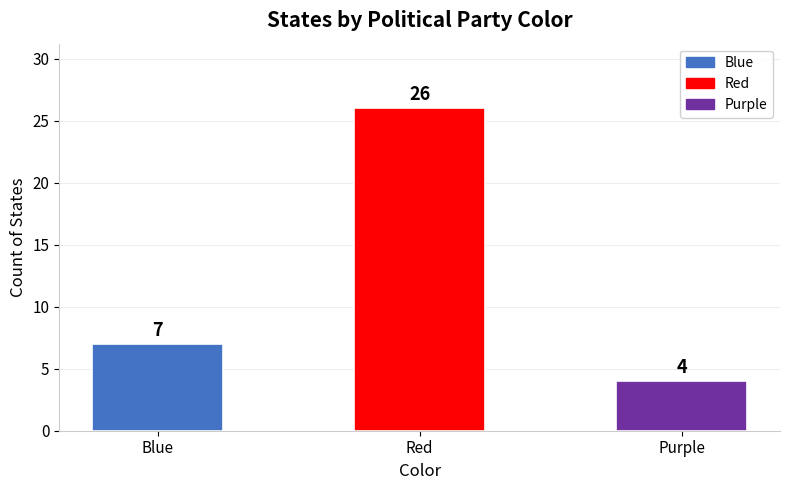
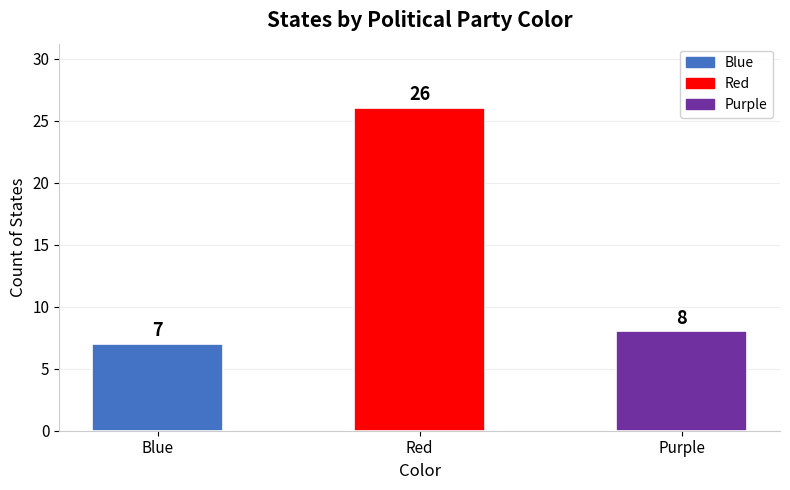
  {
    "Blue": 7,
    "Red": 26,
-   "Purple": 4
+   "Purple": 8
  }
